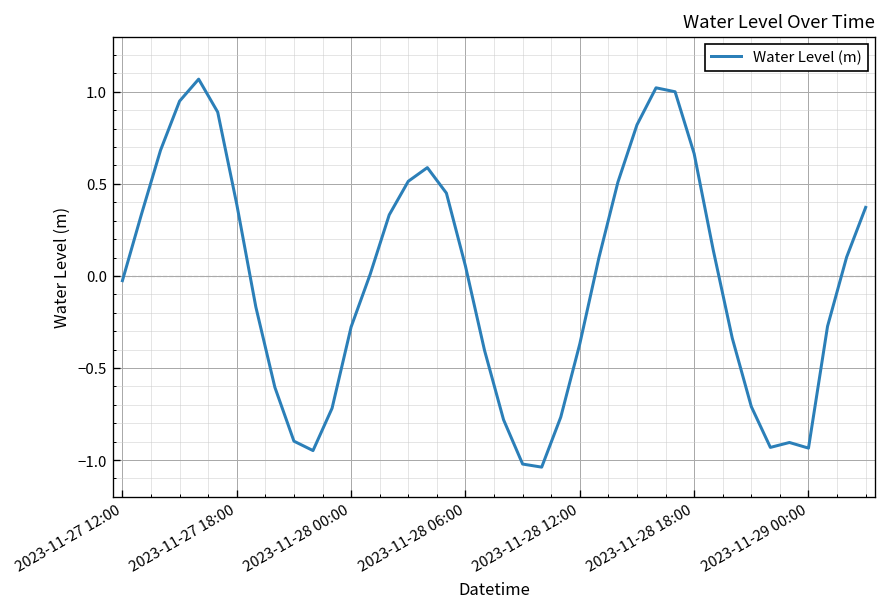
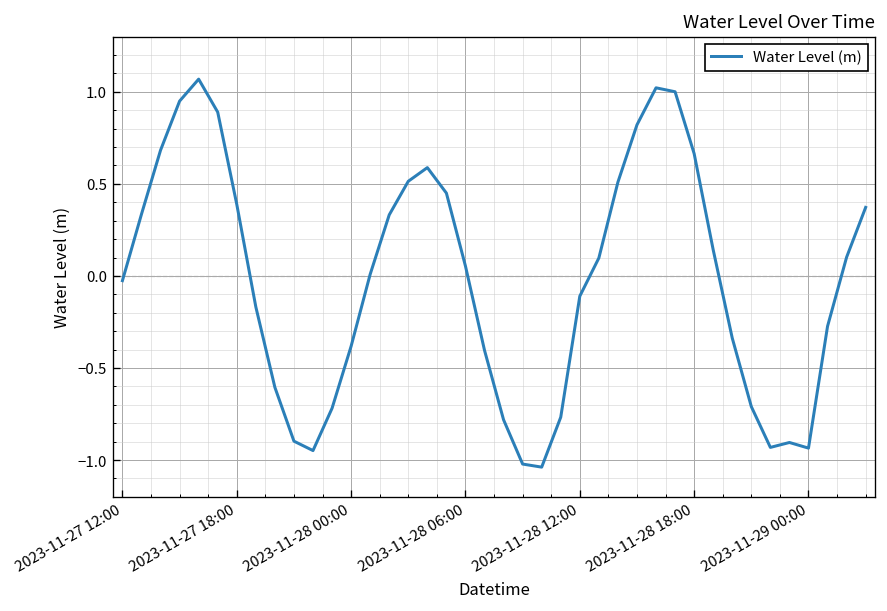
  {
    "2023-11-27 12:00": -0.03,
    "2023-11-27 18:00": 0.39,
-   "2023-11-28 00:00": -0.28,
+   "2023-11-28 00:00": -0.38,
    "2023-11-28 06:00": 0.05,
-   "2023-11-28 12:00": -0.37,
+   "2023-11-28 12:00": -0.11,
    "2023-11-28 18:00": 0.66,
    "2023-11-29 00:00": -0.94
  }
